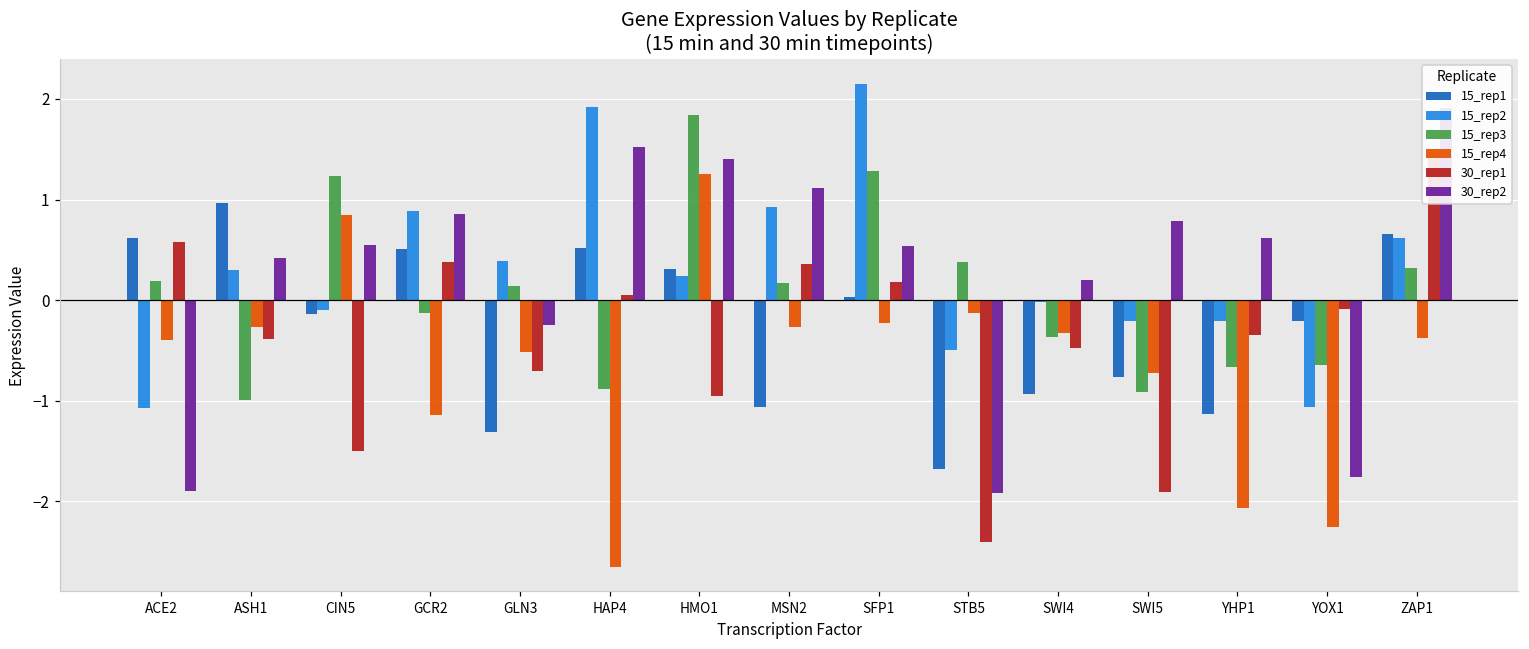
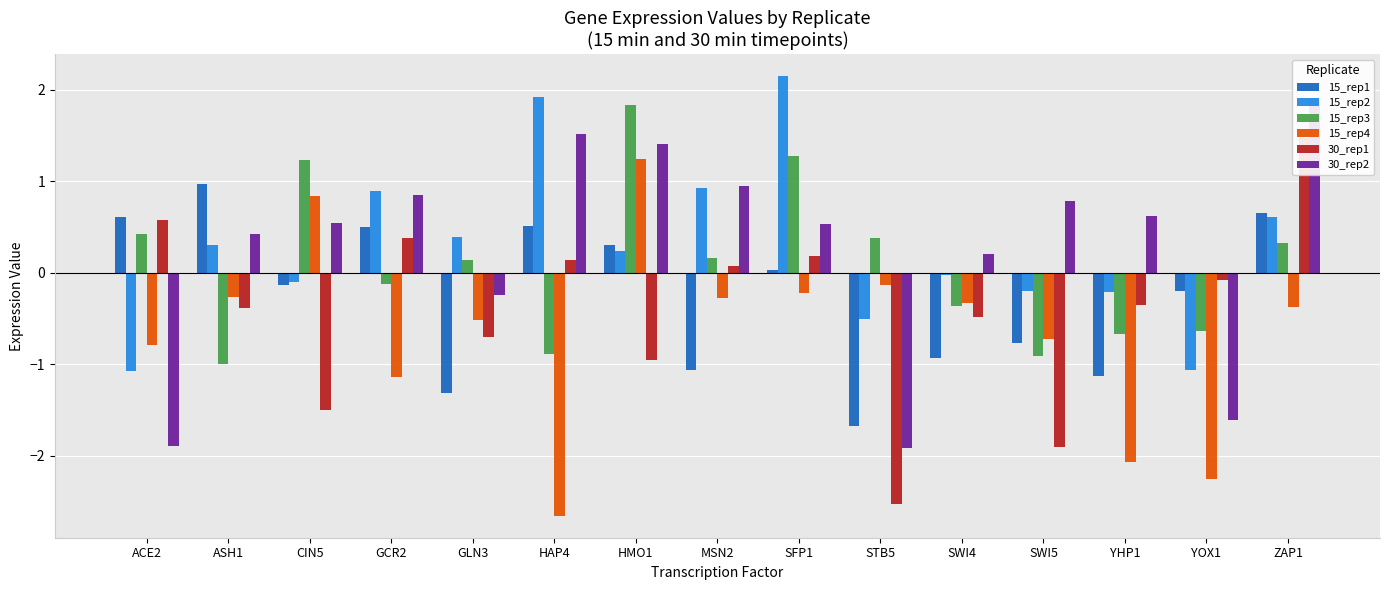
  {
    "15_rep3": {
-     "ACE2": 0.2,
+     "ACE2": 0.4,
      "ASH1": -1.0,
      "CIN5": 1.2,
      "GCR2": -0.1,
      "GLN3": 0.1,
      "HAP4": -0.9,
      "HMO1": 1.8,
      "MSN2": 0.2,
      "SFP1": 1.3,
      "STB5": 0.4,
      "SWI4": -0.4,
      "SWI5": -0.9,
      "YHP1": -0.7,
      "YOX1": -0.6,
      "ZAP1": 0.3
    },
    "15_rep4": {
-     "ACE2": -0.4,
+     "ACE2": -0.8,
      "ASH1": -0.3,
      "CIN5": 0.8,
      "GCR2": -1.1,
      "GLN3": -0.5,
      "HAP4": -2.7,
      "HMO1": 1.2,
      "MSN2": -0.3,
      "SFP1": -0.2,
      "STB5": -0.1,
      "SWI4": -0.3,
      "SWI5": -0.7,
      "YHP1": -2.1,
      "YOX1": -2.3,
      "ZAP1": -0.4
    },
    "30_rep1": {
      "ACE2": 0.6,
      "ASH1": -0.4,
      "CIN5": -1.5,
      "GCR2": 0.4,
      "GLN3": -0.7,
-     "HAP4": 0.0,
+     "HAP4": 0.1,
      "HMO1": -1.0,
-     "MSN2": 0.4,
+     "MSN2": 0.1,
      "SFP1": 0.2,
-     "STB5": -2.4,
+     "STB5": -2.5,
      "SWI4": -0.5,
      "SWI5": -1.9,
      "YHP1": -0.3,
      "YOX1": -0.1
    },
    "30_rep2": {
      "ACE2": -1.9,
      "ASH1": 0.4,
      "CIN5": 0.5,
      "GCR2": 0.9,
      "GLN3": -0.2,
      "HAP4": 1.5,
      "HMO1": 1.4,
-     "MSN2": 1.1,
+     "MSN2": 1.0,
      "SFP1": 0.5,
      "STB5": -1.9,
      "SWI4": 0.2,
      "SWI5": 0.8,
      "YHP1": 0.6,
-     "YOX1": -1.8
+     "YOX1": -1.6
    }
  }
